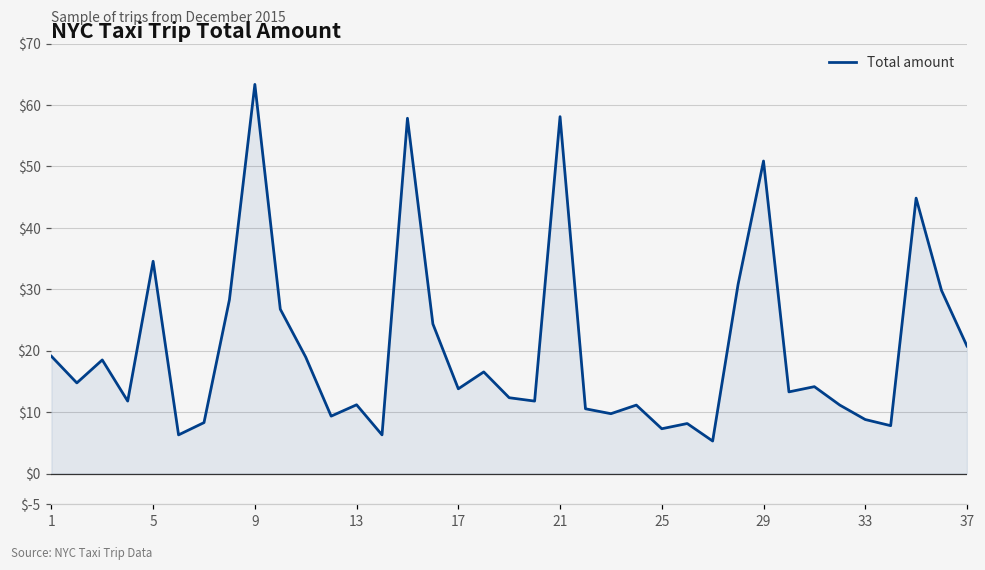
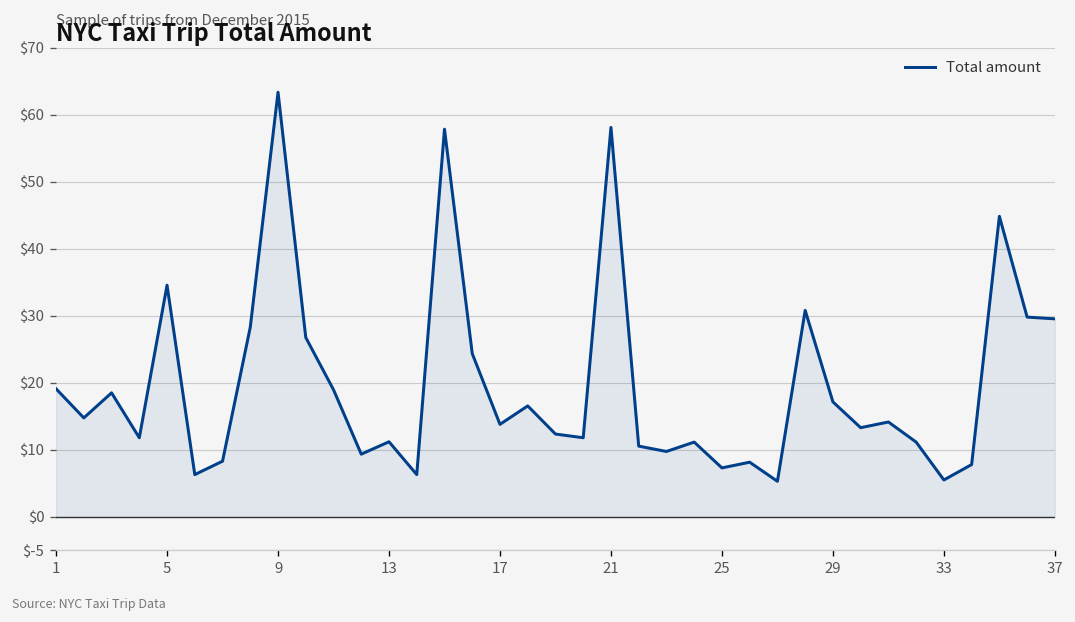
  {
    "1": "$19",
    "5": "$35",
    "9": "$63",
    "13": "$11",
    "17": "$14",
    "21": "$58",
    "25": "$7",
-   "29": "$51",
-   "33": "$9",
-   "37": "$21"
+   "29": "$17",
+   "33": "$6",
+   "37": "$30"
  }
